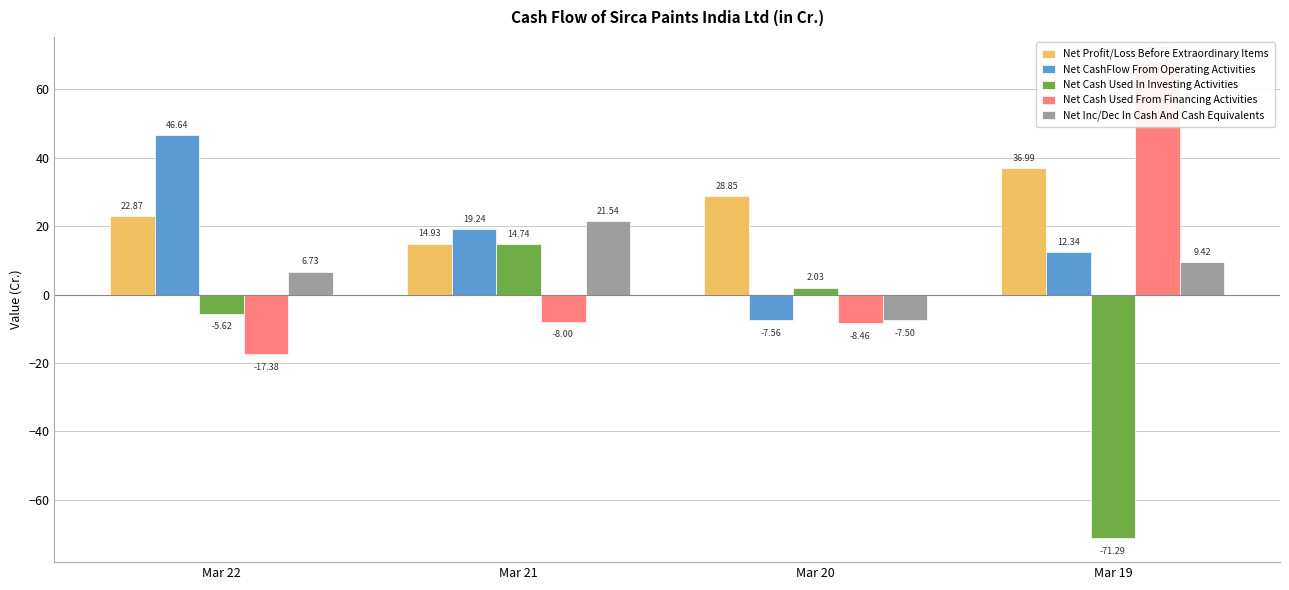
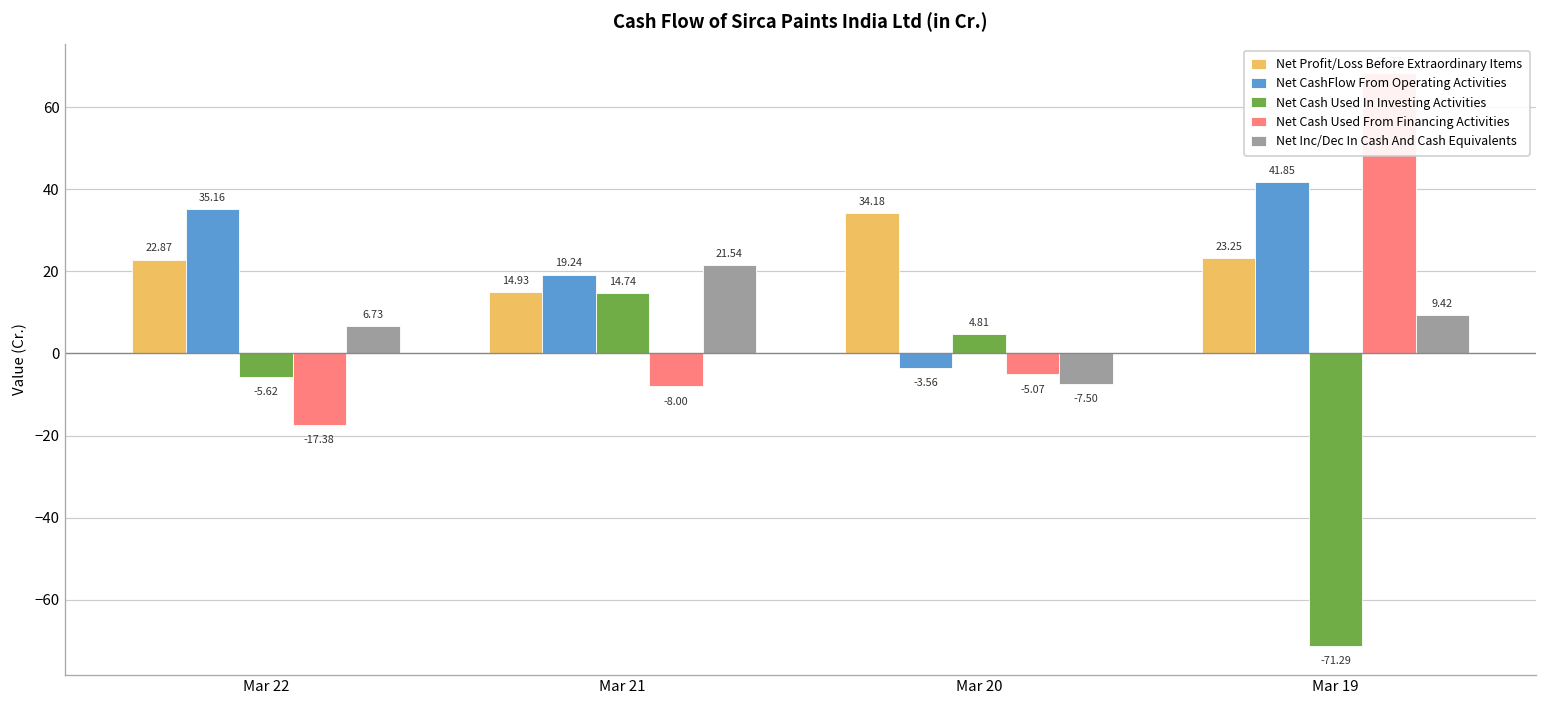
  {
    "Net Profit/Loss Before Extraordinary Items": {
      "Mar 22": 22.87,
      "Mar 21": 14.93,
-     "Mar 20": 28.85,
-     "Mar 19": 36.99
+     "Mar 20": 34.18,
+     "Mar 19": 23.25
    },
    "Net CashFlow From Operating Activities": {
-     "Mar 22": 46.64,
+     "Mar 22": 35.16,
      "Mar 21": 19.24,
-     "Mar 20": -7.56,
-     "Mar 19": 12.34
+     "Mar 20": -3.56,
+     "Mar 19": 41.85
    },
    "Net Cash Used In Investing Activities": {
      "Mar 22": -5.62,
      "Mar 21": 14.74,
-     "Mar 20": 2.03,
+     "Mar 20": 4.81,
      "Mar 19": -71.29
    },
    "Net Cash Used From Financing Activities": {
      "Mar 22": -17.38,
      "Mar 21": -8.00,
-     "Mar 20": -8.46
+     "Mar 20": -5.07
    },
    "Net Inc/Dec In Cash And Cash Equivalents": {
      "Mar 22": 6.73,
      "Mar 21": 21.54,
      "Mar 20": -7.50,
      "Mar 19": 9.42
    }
  }
